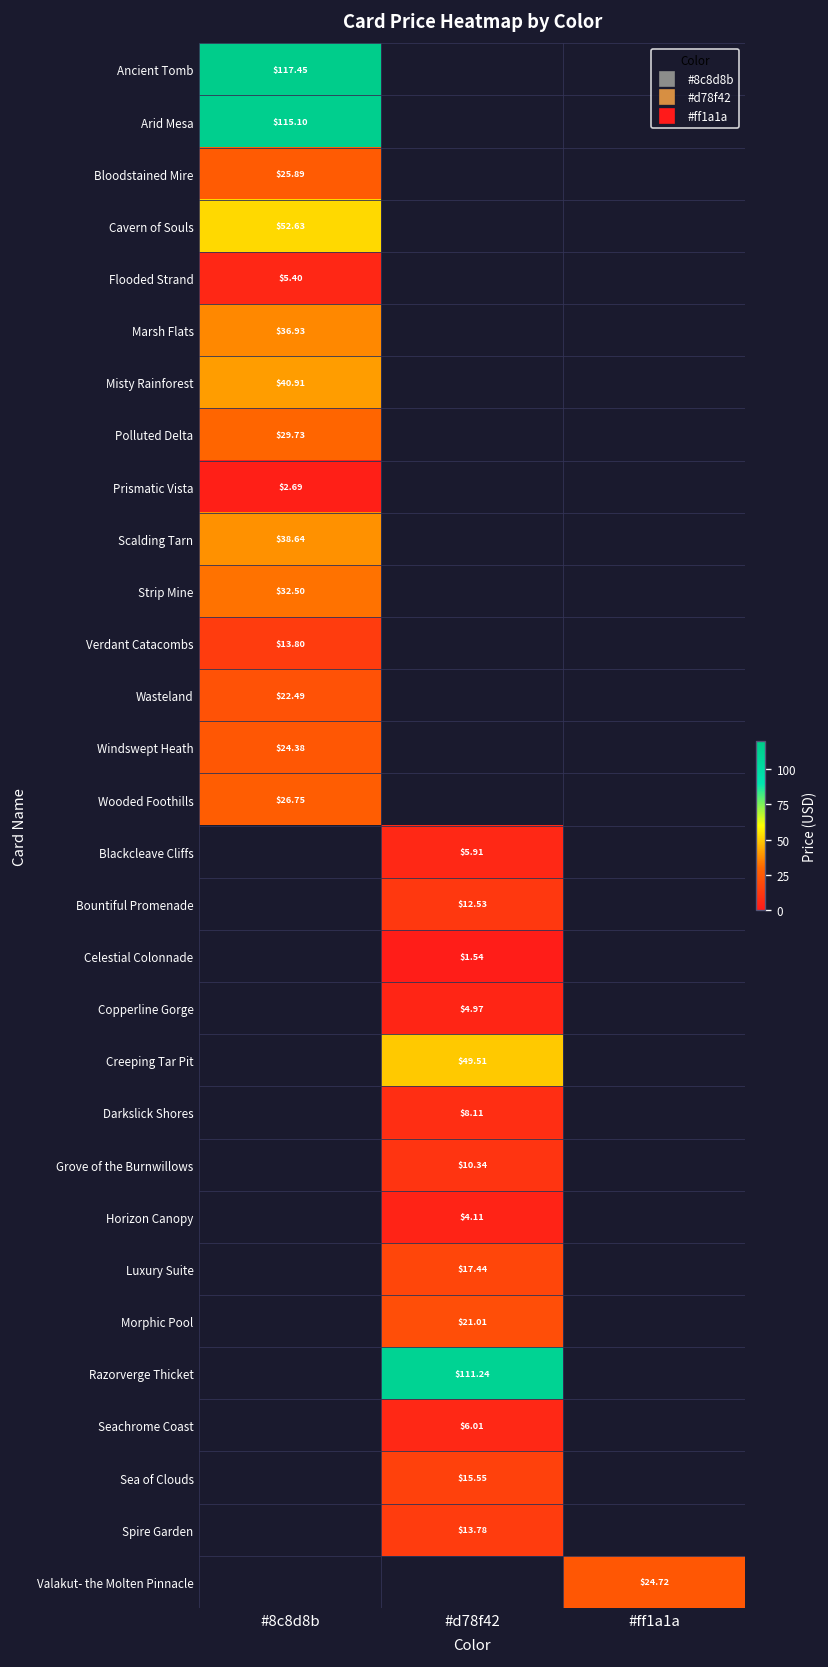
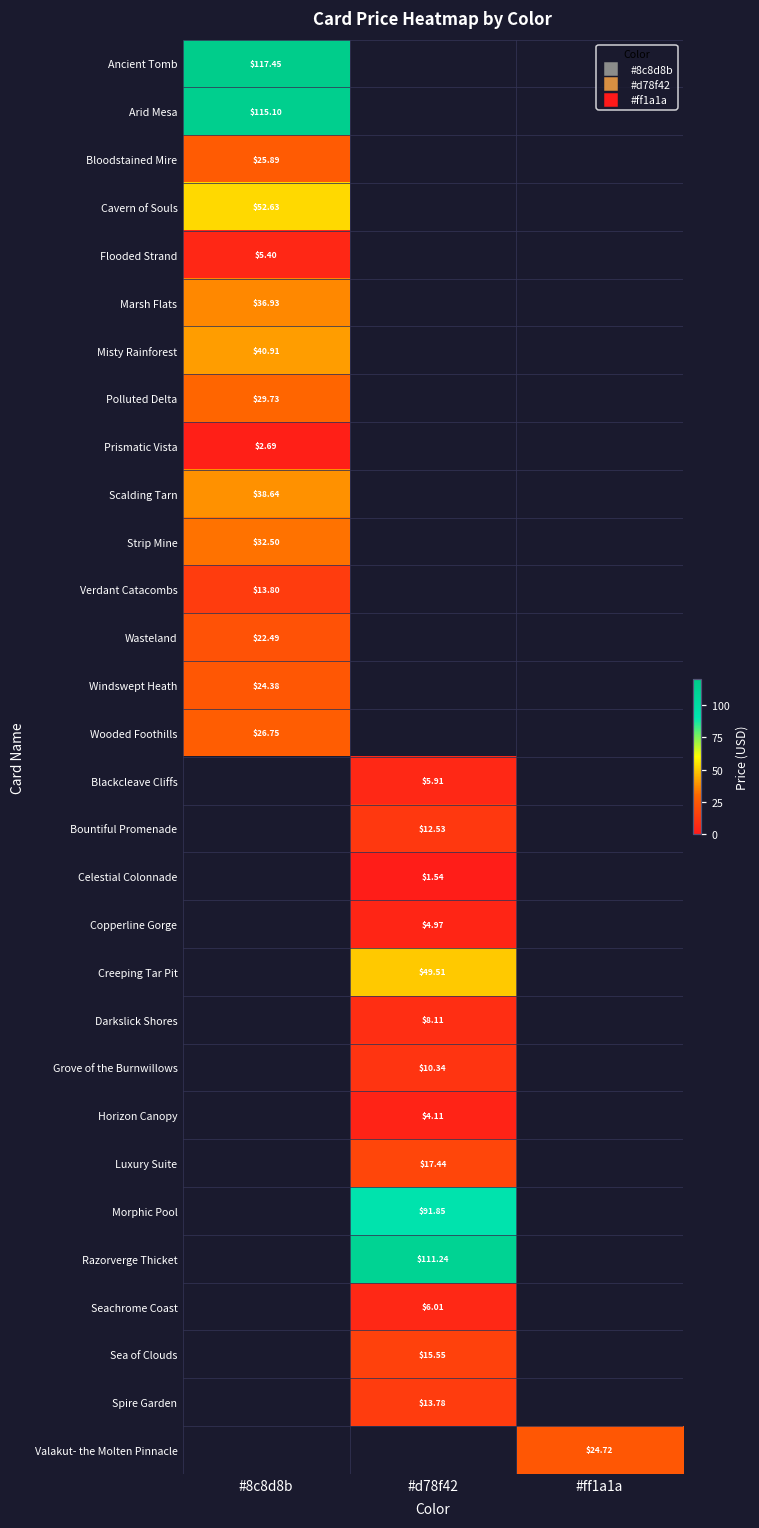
  {
    "Ancient Tomb": {
      "#8c8d8b": "$117.45"
    },
    "Arid Mesa": {
      "#8c8d8b": "$115.10"
    },
    "Bloodstained Mire": {
      "#8c8d8b": "$25.89"
    },
    "Cavern of Souls": {
      "#8c8d8b": "$52.63"
    },
    "Flooded Strand": {
      "#8c8d8b": "$5.40"
    },
    "Marsh Flats": {
      "#8c8d8b": "$36.93"
    },
    "Misty Rainforest": {
      "#8c8d8b": "$40.91"
    },
    "Polluted Delta": {
      "#8c8d8b": "$29.73"
    },
    "Prismatic Vista": {
      "#8c8d8b": "$2.69"
    },
    "Scalding Tarn": {
      "#8c8d8b": "$38.64"
    },
    "Strip Mine": {
      "#8c8d8b": "$32.50"
    },
    "Verdant Catacombs": {
      "#8c8d8b": "$13.80"
    },
    "Wasteland": {
      "#8c8d8b": "$22.49"
    },
    "Windswept Heath": {
      "#8c8d8b": "$24.38"
    },
    "Wooded Foothills": {
      "#8c8d8b": "$26.75"
    },
    "Blackcleave Cliffs": {
      "#d78f42": "$5.91"
    },
    "Bountiful Promenade": {
      "#d78f42": "$12.53"
    },
    "Celestial Colonnade": {
      "#d78f42": "$1.54"
    },
    "Copperline Gorge": {
      "#d78f42": "$4.97"
    },
    "Creeping Tar Pit": {
      "#d78f42": "$49.51"
    },
    "Darkslick Shores": {
      "#d78f42": "$8.11"
    },
    "Grove of the Burnwillows": {
      "#d78f42": "$10.34"
    },
    "Horizon Canopy": {
      "#d78f42": "$4.11"
    },
    "Luxury Suite": {
      "#d78f42": "$17.44"
    },
    "Morphic Pool": {
-     "#d78f42": "$21.01"
+     "#d78f42": "$91.85"
    },
    "Razorverge Thicket": {
      "#d78f42": "$111.24"
    },
    "Seachrome Coast": {
      "#d78f42": "$6.01"
    },
    "Sea of Clouds": {
      "#d78f42": "$15.55"
    },
    "Spire Garden": {
      "#d78f42": "$13.78"
    },
    "Valakut- the Molten Pinnacle": {
      "#ff1a1a": "$24.72"
    }
  }
